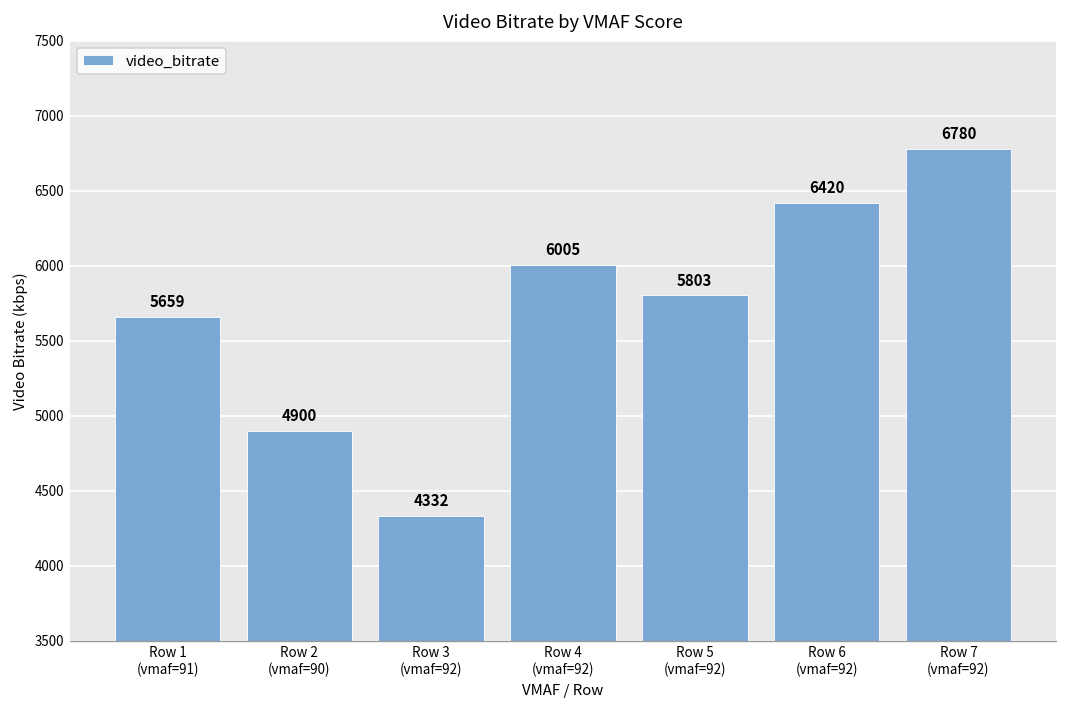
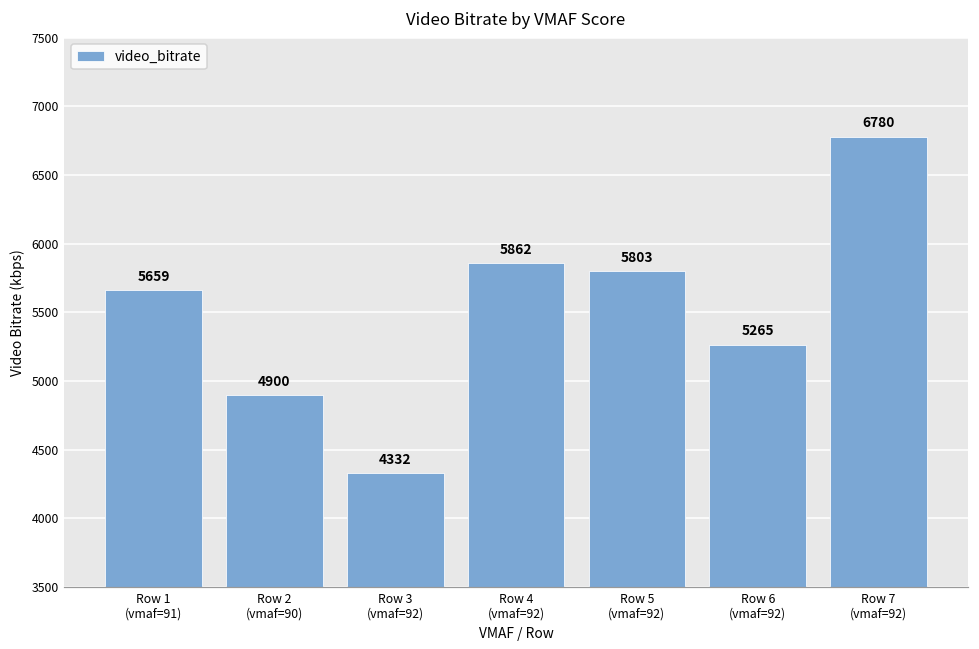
  {
    "Row 1 (vmaf=91)": 5659,
    "Row 2 (vmaf=90)": 4900,
    "Row 3 (vmaf=92)": 4332,
-   "Row 4 (vmaf=92)": 6005,
+   "Row 4 (vmaf=92)": 5862,
    "Row 5 (vmaf=92)": 5803,
-   "Row 6 (vmaf=92)": 6420,
+   "Row 6 (vmaf=92)": 5265,
    "Row 7 (vmaf=92)": 6780
  }
